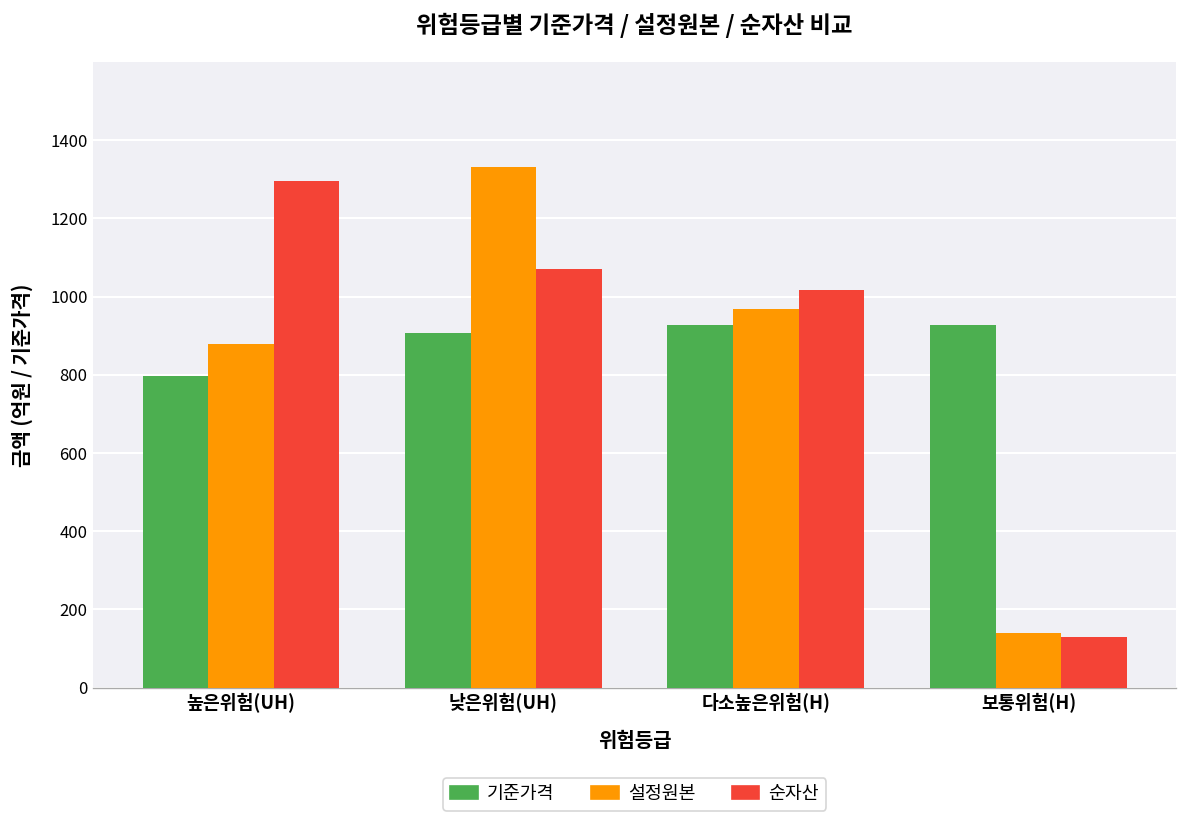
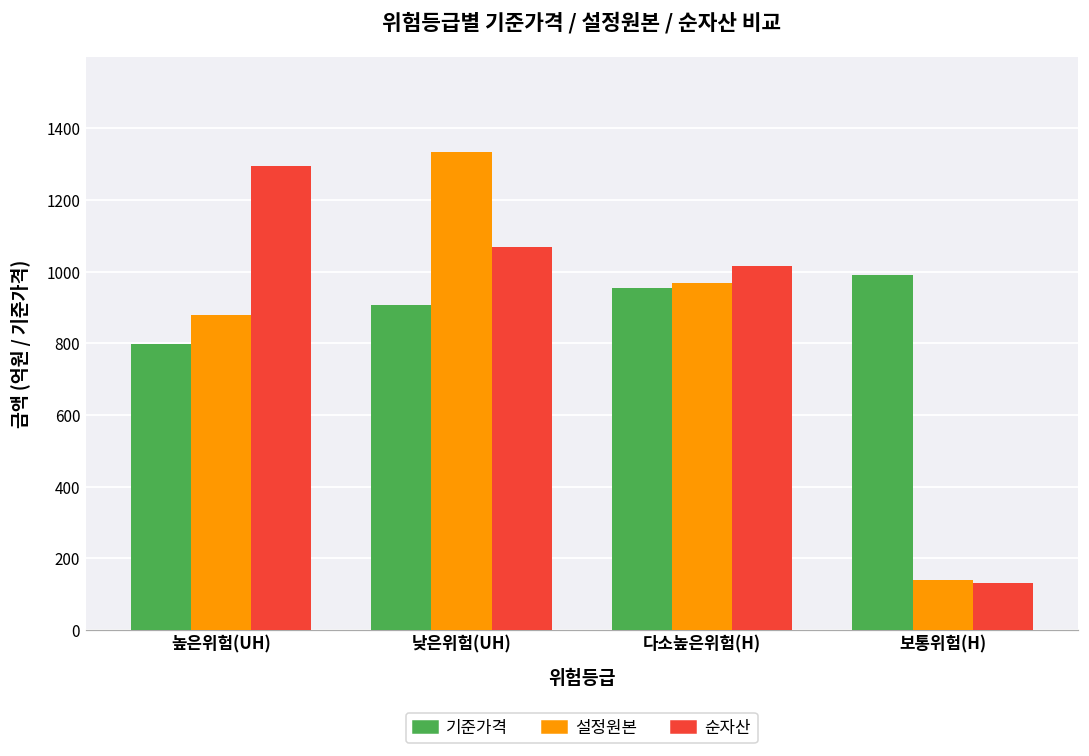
  {
    "기준가격": {
      "높은위험(UH)": 800,
      "낮은위험(UH)": 910,
-     "다소높은위험(H)": 930,
-     "보통위험(H)": 930
+     "다소높은위험(H)": 960,
+     "보통위험(H)": 990
    },
    "설정원본": {
      "높은위험(UH)": 880,
      "낮은위험(UH)": 1330,
      "다소높은위험(H)": 970,
      "보통위험(H)": 140
    },
    "순자산": {
      "높은위험(UH)": 1300,
      "낮은위험(UH)": 1070,
      "다소높은위험(H)": 1020,
      "보통위험(H)": 130
    }
  }
